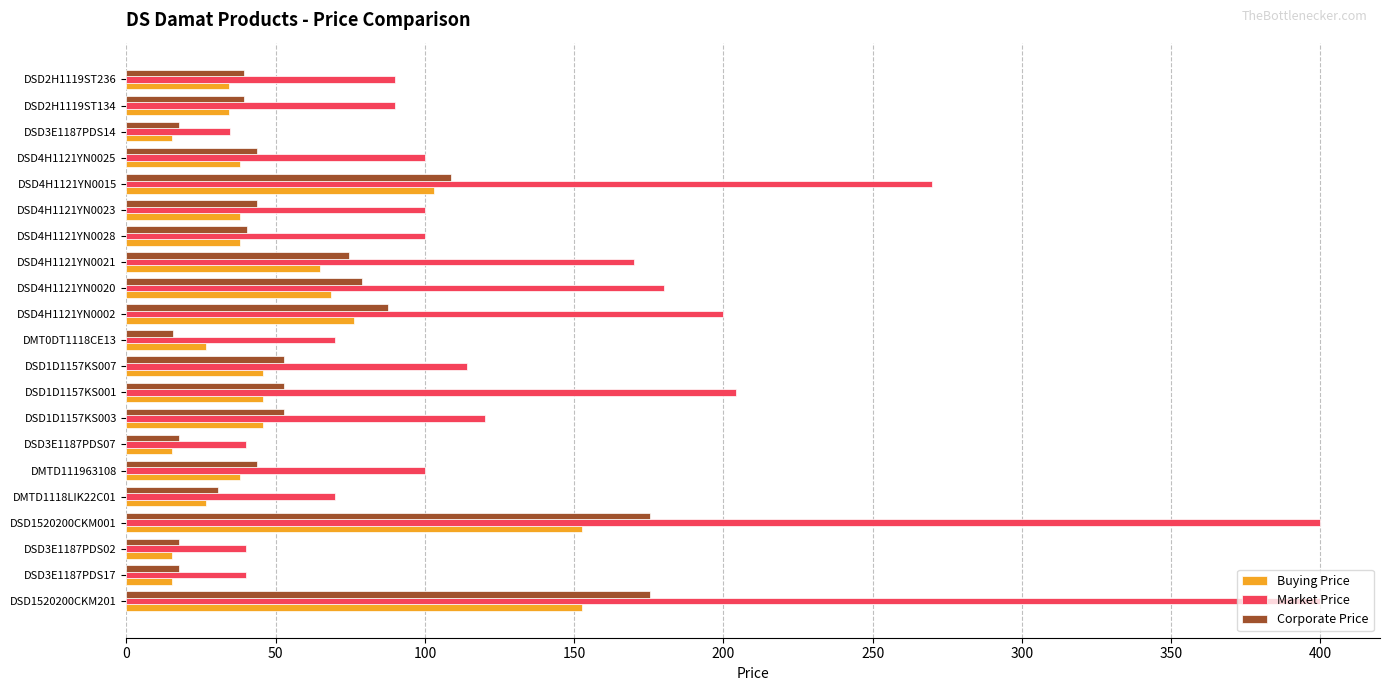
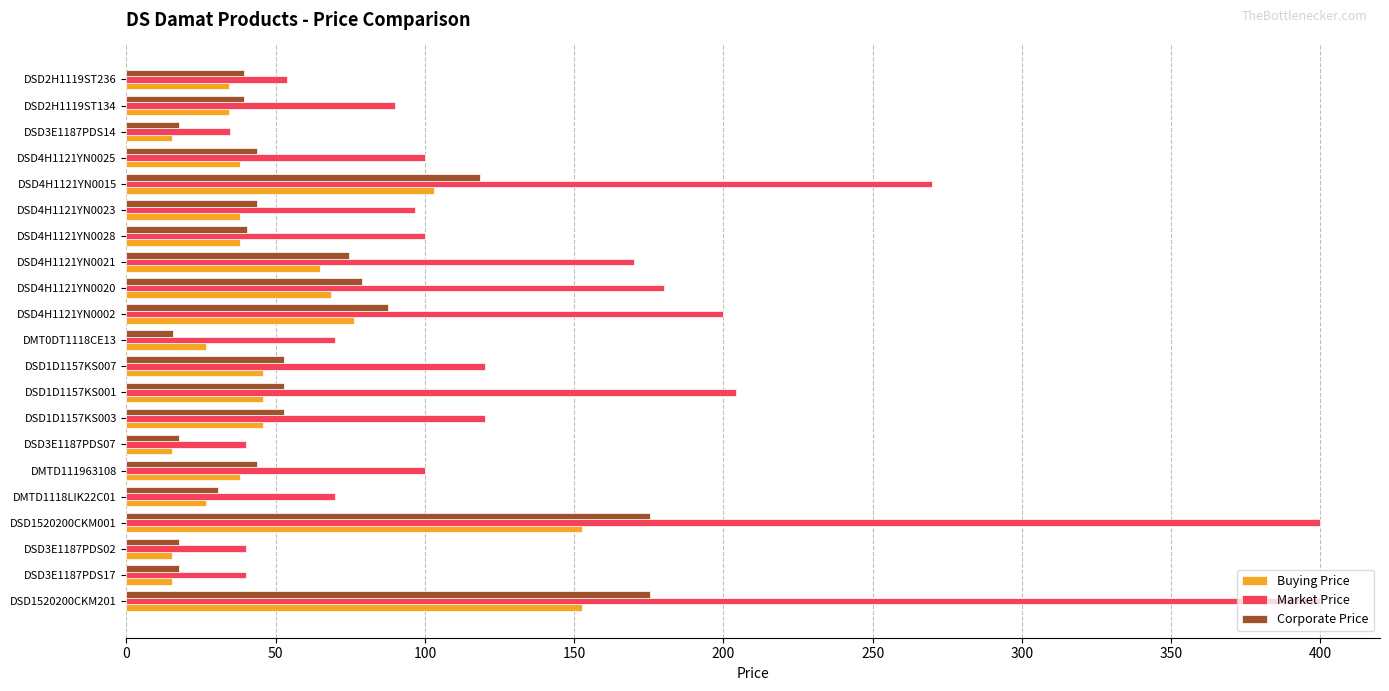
  {
    "Buying Price": {
      "DSD2H1119ST236": 34,
      "DSD2H1119ST134": 34,
      "DSD3E1187PDS14": 15,
      "DSD4H1121YN0025": 38,
      "DSD4H1121YN0015": 103,
      "DSD4H1121YN0023": 38,
      "DSD4H1121YN0028": 38,
      "DSD4H1121YN0021": 65,
      "DSD4H1121YN0020": 69,
      "DSD4H1121YN0002": 76,
      "DMT0DT1118CE13": 27,
      "DSD1D1157KS007": 46,
      "DSD1D1157KS001": 46,
      "DSD1D1157KS003": 46,
      "DSD3E1187PDS07": 15,
      "DMTD111963108": 38,
      "DMTD1118LIK22C01": 27,
      "DSD1520200CKM001": 153,
      "DSD3E1187PDS02": 15,
      "DSD3E1187PDS17": 15,
      "DSD1520200CKM201": 153
    },
    "Market Price": {
-     "DSD2H1119ST236": 90,
+     "DSD2H1119ST236": 54,
      "DSD2H1119ST134": 90,
      "DSD3E1187PDS14": 35,
      "DSD4H1121YN0025": 100,
      "DSD4H1121YN0015": 270,
-     "DSD4H1121YN0023": 100,
+     "DSD4H1121YN0023": 97,
      "DSD4H1121YN0028": 100,
      "DSD4H1121YN0021": 170,
      "DSD4H1121YN0020": 180,
      "DSD4H1121YN0002": 200,
      "DMT0DT1118CE13": 70,
-     "DSD1D1157KS007": 114,
+     "DSD1D1157KS007": 120,
      "DSD1D1157KS001": 204,
      "DSD1D1157KS003": 120,
      "DSD3E1187PDS07": 40,
      "DMTD111963108": 100,
      "DMTD1118LIK22C01": 70,
      "DSD1520200CKM001": 400,
      "DSD3E1187PDS02": 40,
      "DSD3E1187PDS17": 40
    },
    "Corporate Price": {
      "DSD2H1119ST236": 40,
      "DSD2H1119ST134": 40,
      "DSD3E1187PDS14": 18,
      "DSD4H1121YN0025": 44,
-     "DSD4H1121YN0015": 109,
+     "DSD4H1121YN0015": 119,
      "DSD4H1121YN0023": 44,
      "DSD4H1121YN0028": 40,
      "DSD4H1121YN0021": 75,
      "DSD4H1121YN0020": 79,
      "DSD4H1121YN0002": 88,
      "DMT0DT1118CE13": 16,
      "DSD1D1157KS007": 53,
      "DSD1D1157KS001": 53,
      "DSD1D1157KS003": 53,
      "DSD3E1187PDS07": 18,
      "DMTD111963108": 44,
      "DMTD1118LIK22C01": 31,
      "DSD1520200CKM001": 176,
      "DSD3E1187PDS02": 18,
      "DSD3E1187PDS17": 18,
      "DSD1520200CKM201": 176
    }
  }
